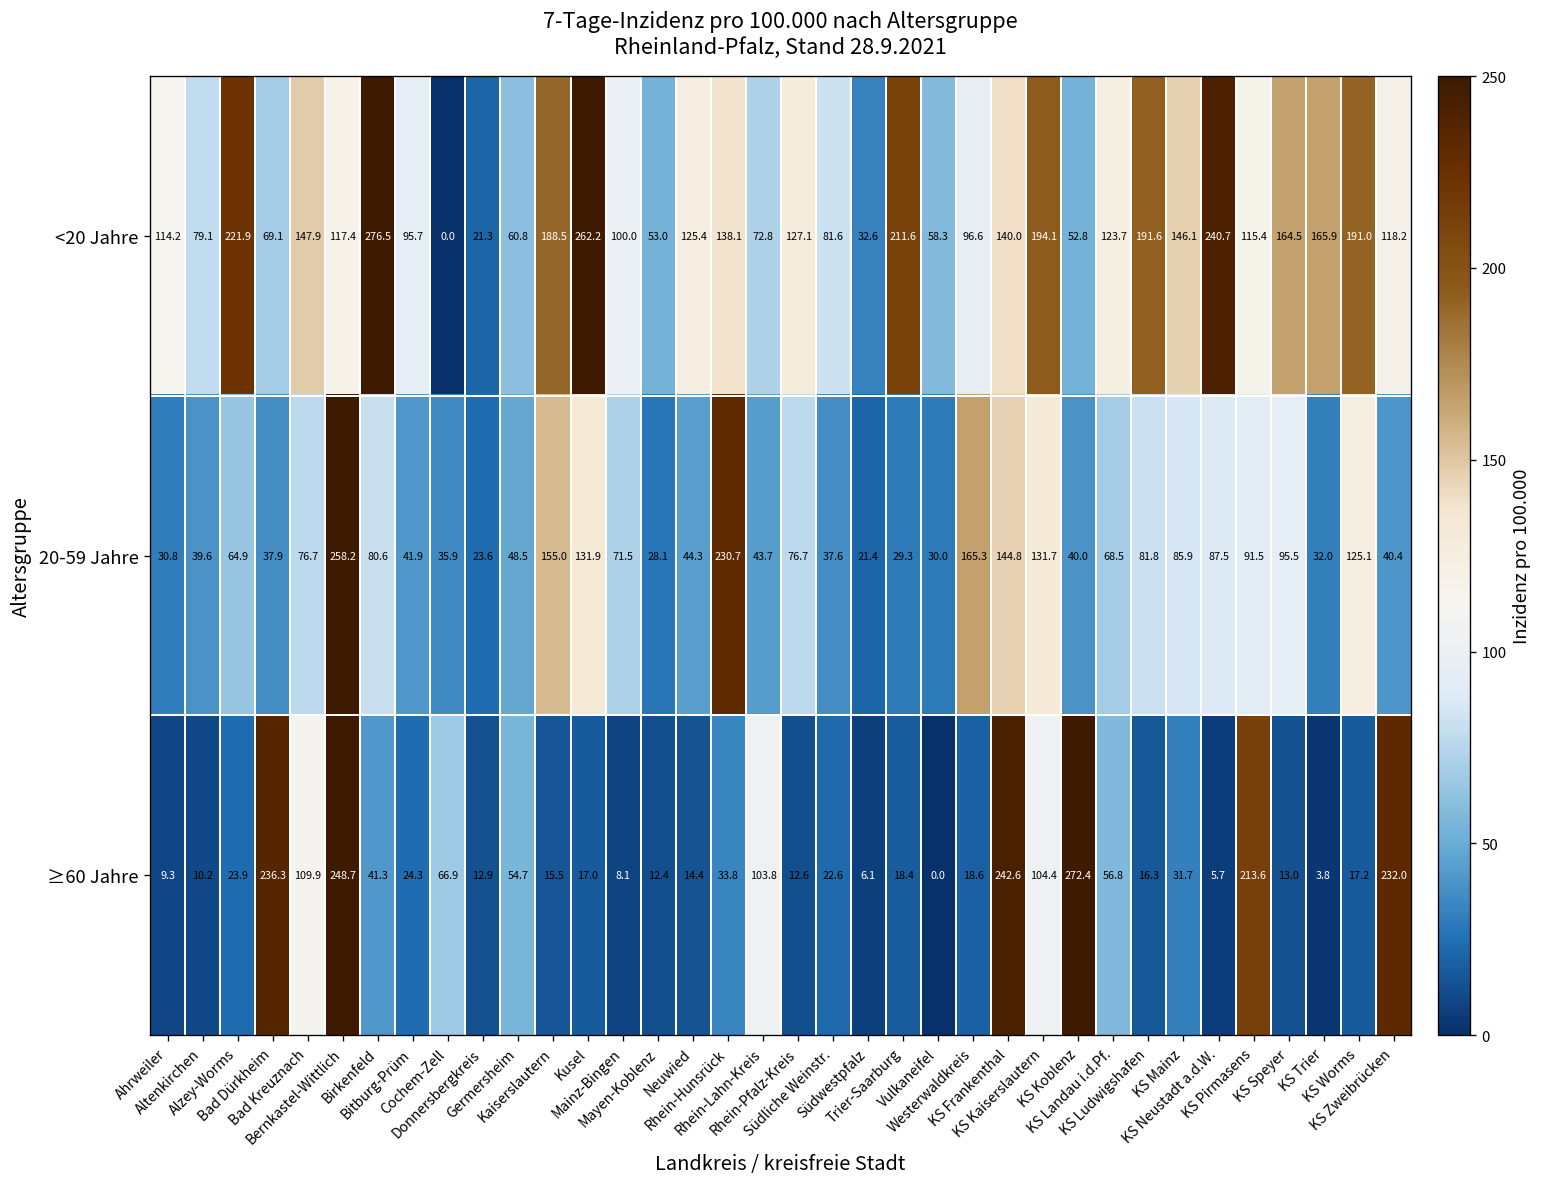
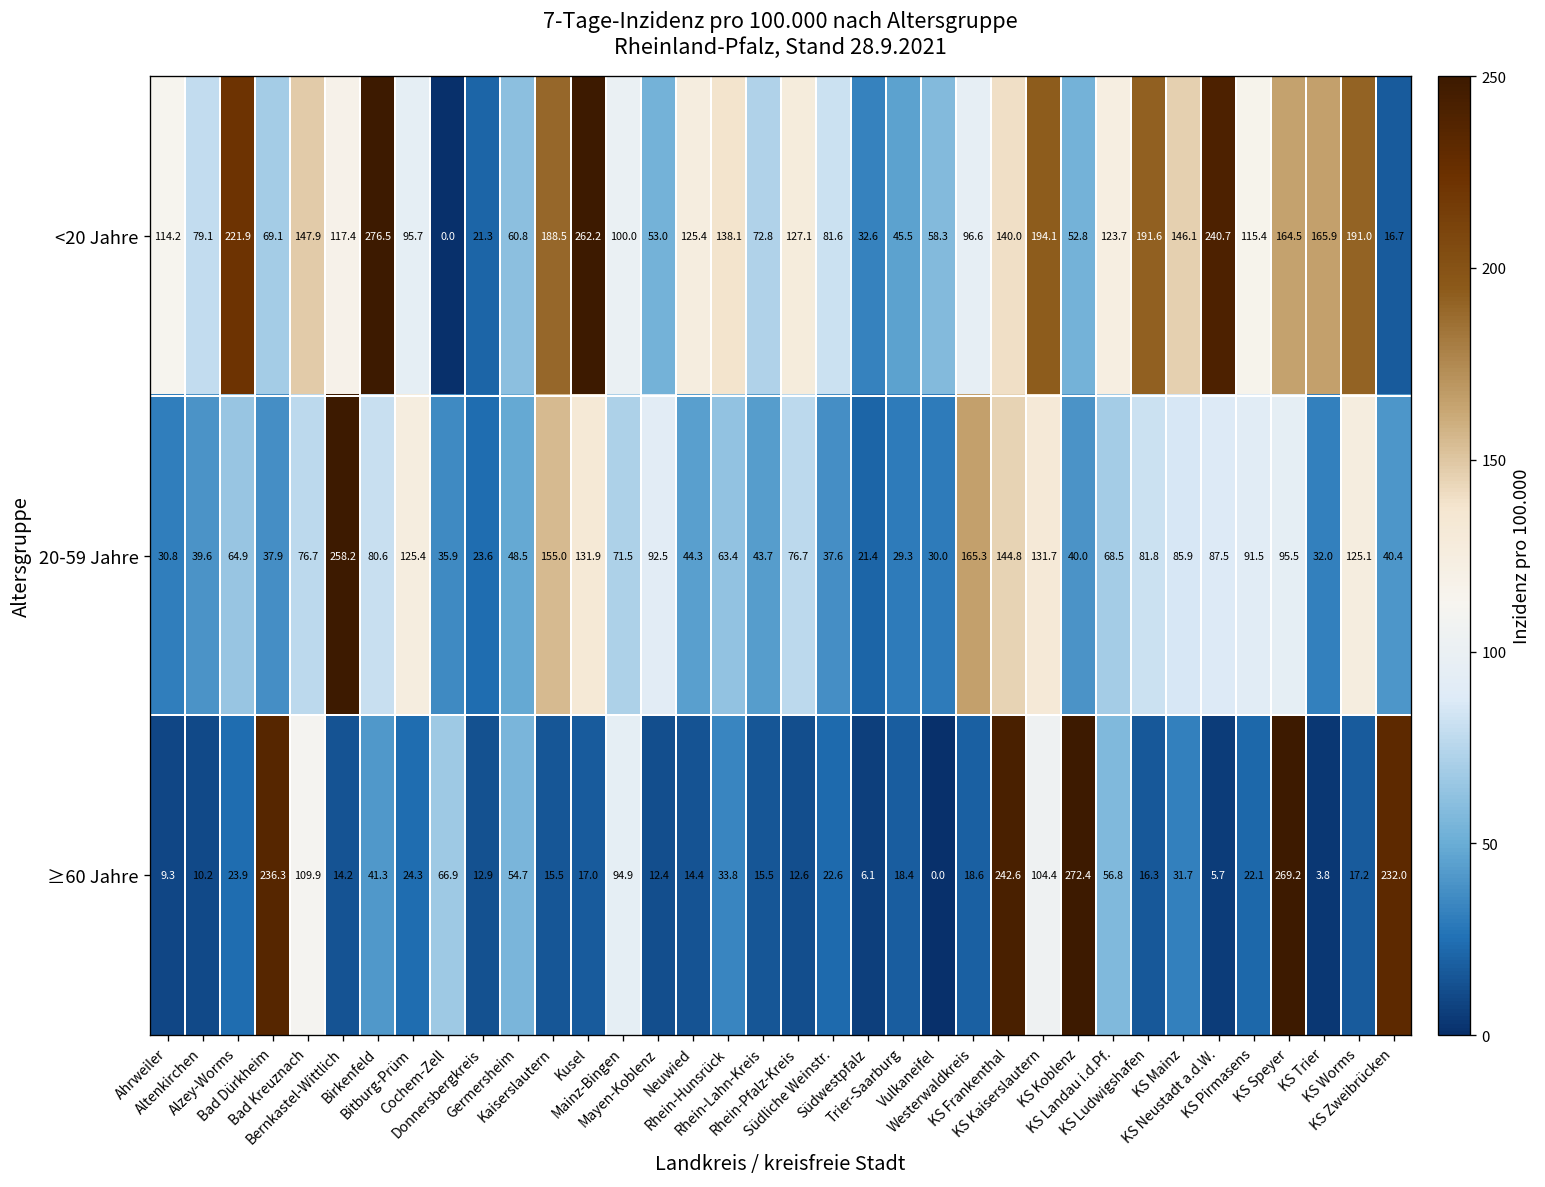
  {
    "<20 Jahre": {
      "Ahrweiler": 114.2,
      "Altenkirchen": 79.1,
      "Alzey-Worms": 221.9,
      "Bad Dürkheim": 69.1,
      "Bad Kreuznach": 147.9,
      "Bernkastel-Wittlich": 117.4,
      "Birkenfeld": 276.5,
      "Bitburg-Prüm": 95.7,
      "Cochem-Zell": 0.0,
      "Donnersbergkreis": 21.3,
      "Germersheim": 60.8,
      "Kaiserslautern": 188.5,
      "Kusel": 262.2,
      "Mainz-Bingen": 100.0,
      "Mayen-Koblenz": 53.0,
      "Neuwied": 125.4,
      "Rhein-Hunsrück": 138.1,
      "Rhein-Lahn-Kreis": 72.8,
      "Rhein-Pfalz-Kreis": 127.1,
      "Südliche Weinstr.": 81.6,
      "Südwestpfalz": 32.6,
-     "Trier-Saarburg": 211.6,
+     "Trier-Saarburg": 45.5,
      "Vulkaneifel": 58.3,
      "Westerwaldkreis": 96.6,
      "KS Frankenthal": 140.0,
      "KS Kaiserslautern": 194.1,
      "KS Koblenz": 52.8,
      "KS Landau i.d.Pf.": 123.7,
      "KS Ludwigshafen": 191.6,
      "KS Mainz": 146.1,
      "KS Neustadt a.d.W.": 240.7,
      "KS Pirmasens": 115.4,
      "KS Speyer": 164.5,
      "KS Trier": 165.9,
      "KS Worms": 191.0,
-     "KS Zweibrücken": 118.2
+     "KS Zweibrücken": 16.7
    },
    "20-59 Jahre": {
      "Ahrweiler": 30.8,
      "Altenkirchen": 39.6,
      "Alzey-Worms": 64.9,
      "Bad Dürkheim": 37.9,
      "Bad Kreuznach": 76.7,
      "Bernkastel-Wittlich": 258.2,
      "Birkenfeld": 80.6,
-     "Bitburg-Prüm": 41.9,
+     "Bitburg-Prüm": 125.4,
      "Cochem-Zell": 35.9,
      "Donnersbergkreis": 23.6,
      "Germersheim": 48.5,
      "Kaiserslautern": 155.0,
      "Kusel": 131.9,
      "Mainz-Bingen": 71.5,
-     "Mayen-Koblenz": 28.1,
+     "Mayen-Koblenz": 92.5,
      "Neuwied": 44.3,
-     "Rhein-Hunsrück": 230.7,
+     "Rhein-Hunsrück": 63.4,
      "Rhein-Lahn-Kreis": 43.7,
      "Rhein-Pfalz-Kreis": 76.7,
      "Südliche Weinstr.": 37.6,
      "Südwestpfalz": 21.4,
      "Trier-Saarburg": 29.3,
      "Vulkaneifel": 30.0,
      "Westerwaldkreis": 165.3,
      "KS Frankenthal": 144.8,
      "KS Kaiserslautern": 131.7,
      "KS Koblenz": 40.0,
      "KS Landau i.d.Pf.": 68.5,
      "KS Ludwigshafen": 81.8,
      "KS Mainz": 85.9,
      "KS Neustadt a.d.W.": 87.5,
      "KS Pirmasens": 91.5,
      "KS Speyer": 95.5,
      "KS Trier": 32.0,
      "KS Worms": 125.1,
      "KS Zweibrücken": 40.4
    },
    "≥60 Jahre": {
      "Ahrweiler": 9.3,
      "Altenkirchen": 10.2,
      "Alzey-Worms": 23.9,
      "Bad Dürkheim": 236.3,
      "Bad Kreuznach": 109.9,
-     "Bernkastel-Wittlich": 248.7,
+     "Bernkastel-Wittlich": 14.2,
      "Birkenfeld": 41.3,
      "Bitburg-Prüm": 24.3,
      "Cochem-Zell": 66.9,
      "Donnersbergkreis": 12.9,
      "Germersheim": 54.7,
      "Kaiserslautern": 15.5,
      "Kusel": 17.0,
-     "Mainz-Bingen": 8.1,
+     "Mainz-Bingen": 94.9,
      "Mayen-Koblenz": 12.4,
      "Neuwied": 14.4,
      "Rhein-Hunsrück": 33.8,
-     "Rhein-Lahn-Kreis": 103.8,
+     "Rhein-Lahn-Kreis": 15.5,
      "Rhein-Pfalz-Kreis": 12.6,
      "Südliche Weinstr.": 22.6,
      "Südwestpfalz": 6.1,
      "Trier-Saarburg": 18.4,
      "Vulkaneifel": 0.0,
      "Westerwaldkreis": 18.6,
      "KS Frankenthal": 242.6,
      "KS Kaiserslautern": 104.4,
      "KS Koblenz": 272.4,
      "KS Landau i.d.Pf.": 56.8,
      "KS Ludwigshafen": 16.3,
      "KS Mainz": 31.7,
      "KS Neustadt a.d.W.": 5.7,
-     "KS Pirmasens": 213.6,
-     "KS Speyer": 13.0,
+     "KS Pirmasens": 22.1,
+     "KS Speyer": 269.2,
      "KS Trier": 3.8,
      "KS Worms": 17.2,
      "KS Zweibrücken": 232.0
    }
  }
